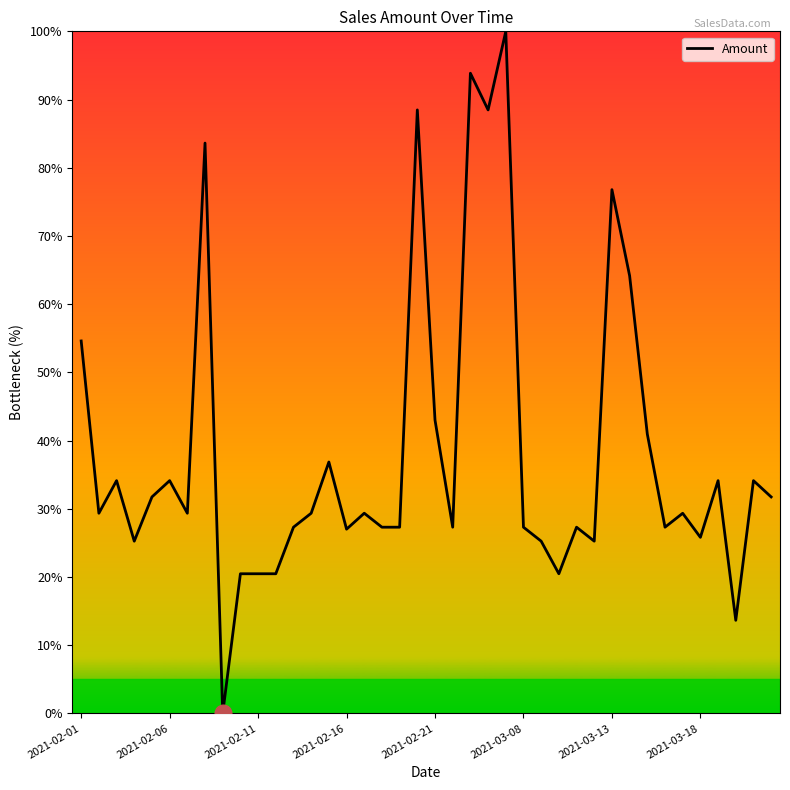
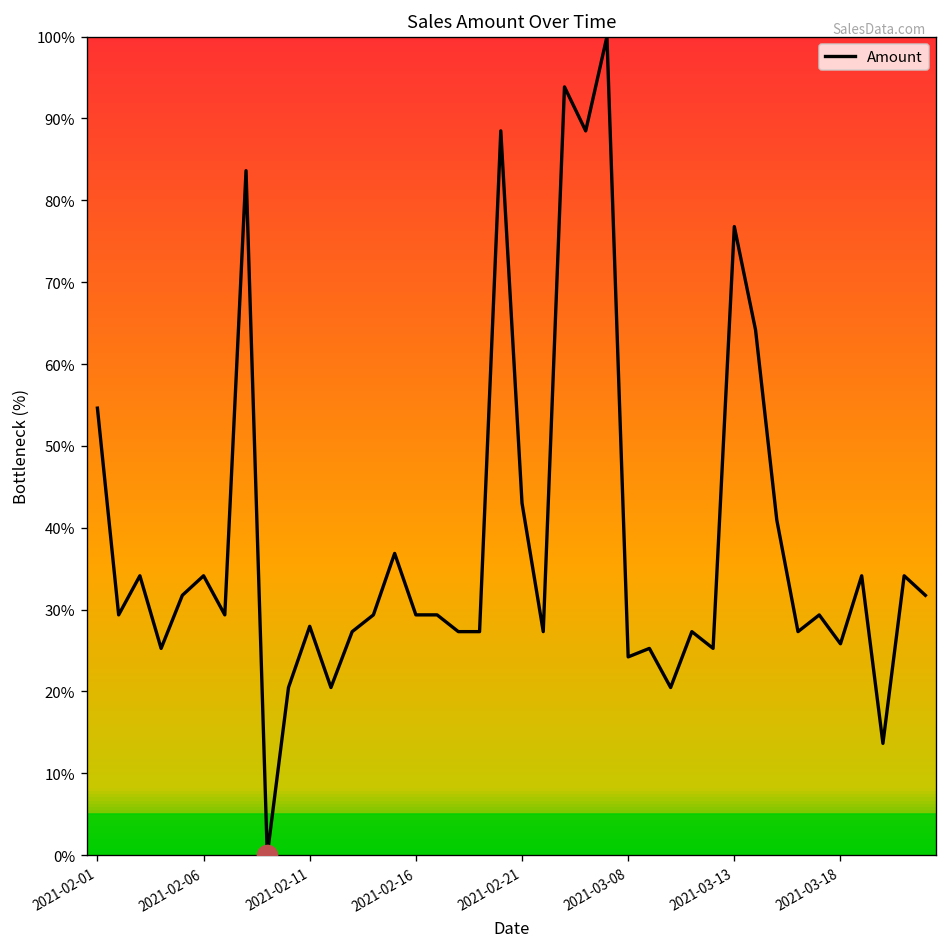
  {
    "Amount": {
      "2021-02-01": "55%",
      "2021-02-06": "34%",
-     "2021-02-11": "20%",
-     "2021-02-16": "27%",
+     "2021-02-11": "28%",
+     "2021-02-16": "29%",
      "2021-02-21": "43%",
-     "2021-03-08": "27%",
+     "2021-03-08": "24%",
      "2021-03-13": "77%",
      "2021-03-18": "26%"
    }
  }
